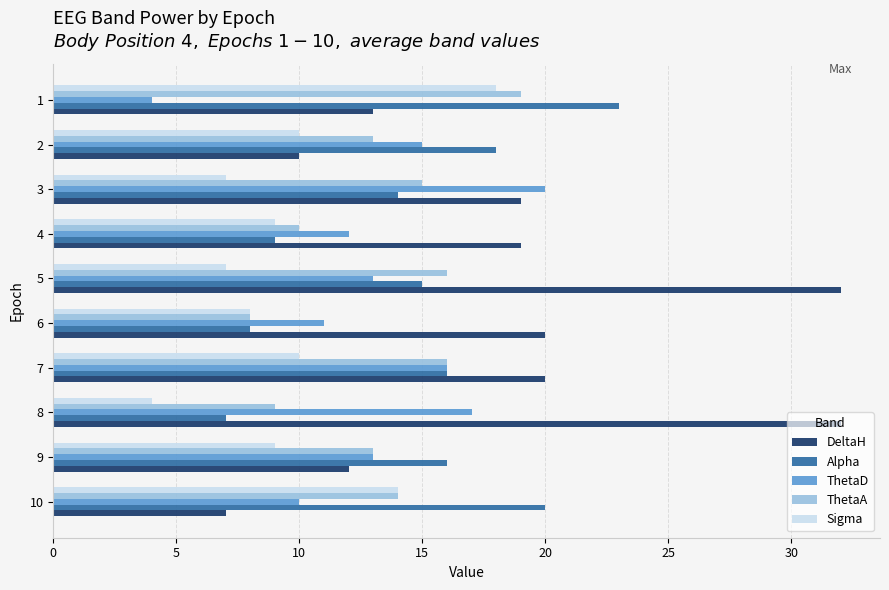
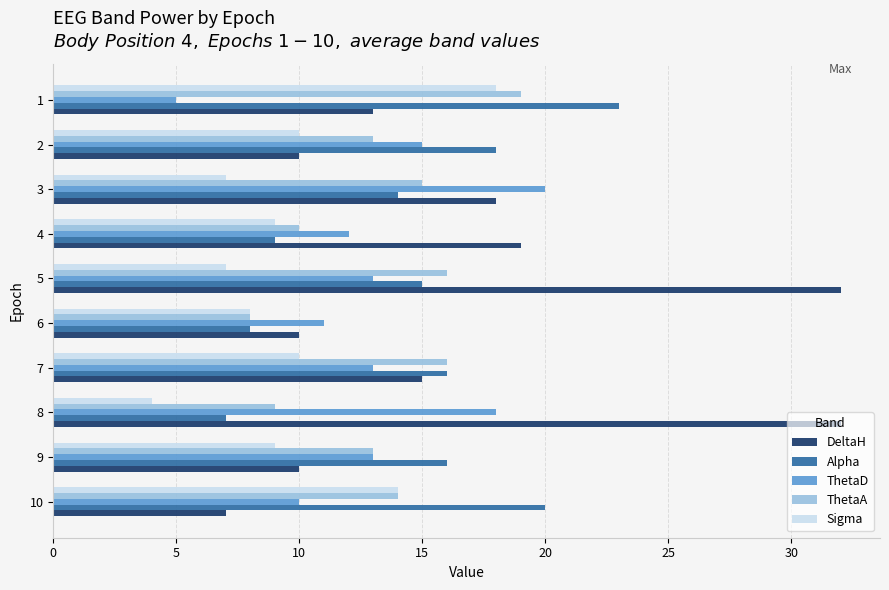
  {
    "DeltaH": {
      "1": 13,
      "2": 10,
-     "3": 19,
+     "3": 18,
      "4": 19,
      "5": 32,
-     "6": 20,
-     "7": 20,
-     "9": 12,
+     "6": 10,
+     "7": 15,
+     "9": 10,
      "10": 7
    },
    "Alpha": {
      "1": 23,
      "2": 18,
      "3": 14,
      "4": 9,
      "5": 15,
      "6": 8,
      "7": 16,
      "8": 7,
      "9": 16,
      "10": 20
    },
    "ThetaD": {
-     "1": 4,
+     "1": 5,
      "2": 15,
      "3": 20,
      "4": 12,
      "5": 13,
      "6": 11,
-     "7": 16,
-     "8": 17,
+     "7": 13,
+     "8": 18,
      "9": 13,
      "10": 10
    }
  }
